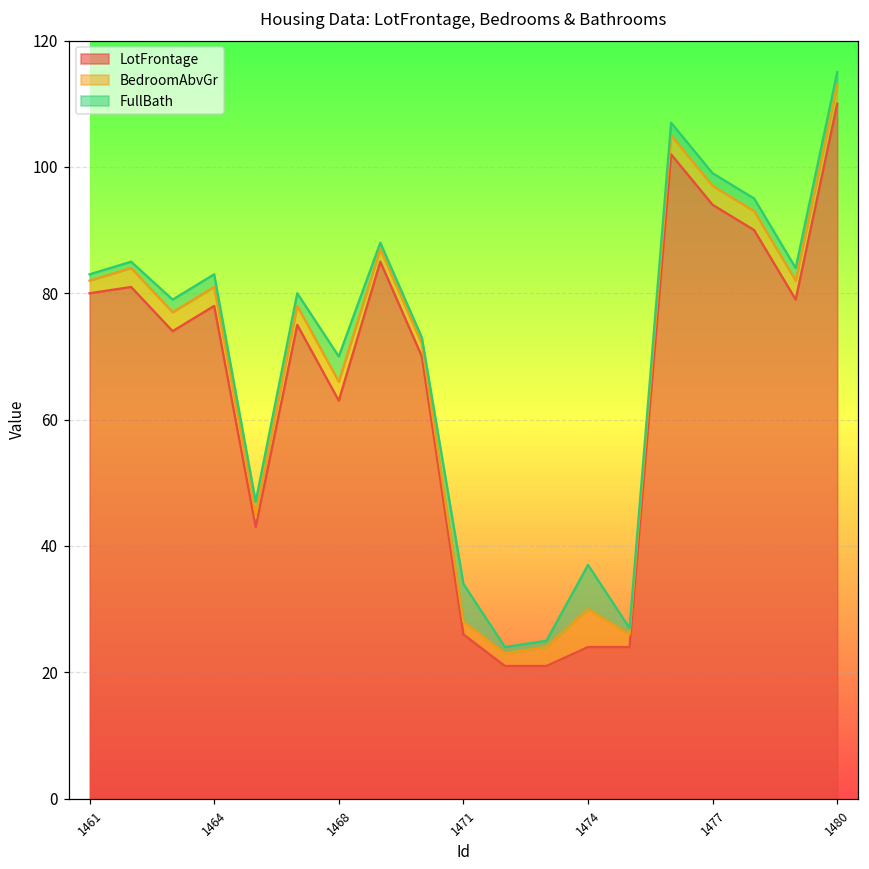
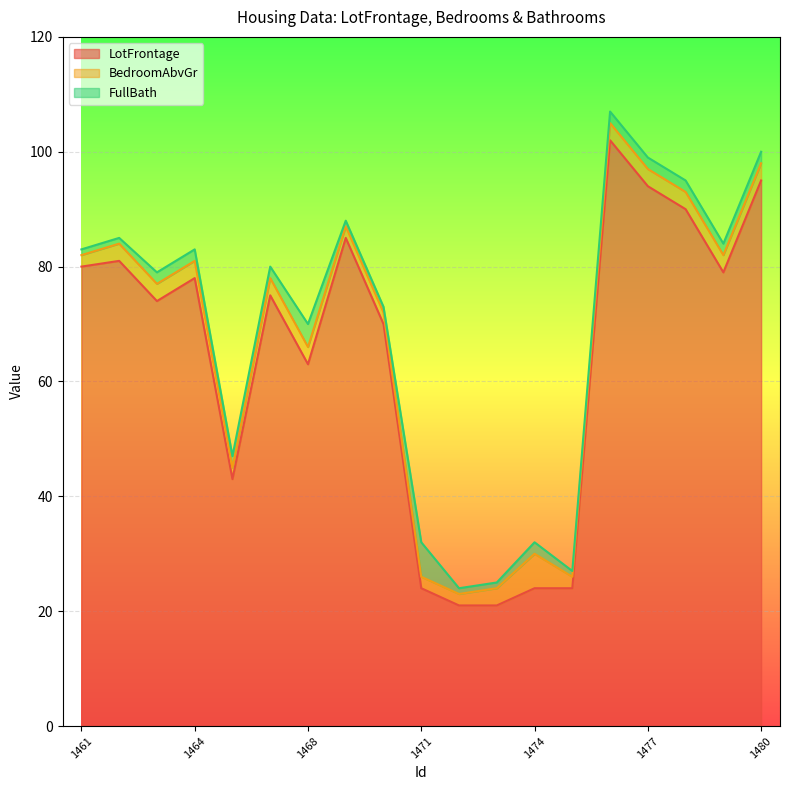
  {
    "LotFrontage": {
      "1461": 80,
      "1464": 78,
      "1468": 63,
-     "1471": 26,
+     "1471": 24,
      "1474": 24,
      "1477": 94,
-     "1480": 110
+     "1480": 95
    },
    "BedroomAbvGr": {
      "1461": 2,
      "1464": 3,
      "1468": 3,
      "1471": 2,
      "1474": 6,
      "1477": 3,
      "1480": 3
    },
    "FullBath": {
      "1461": 1,
      "1464": 2,
      "1468": 4,
      "1471": 6,
-     "1474": 7,
+     "1474": 2,
      "1477": 2,
      "1480": 2
    }
  }
